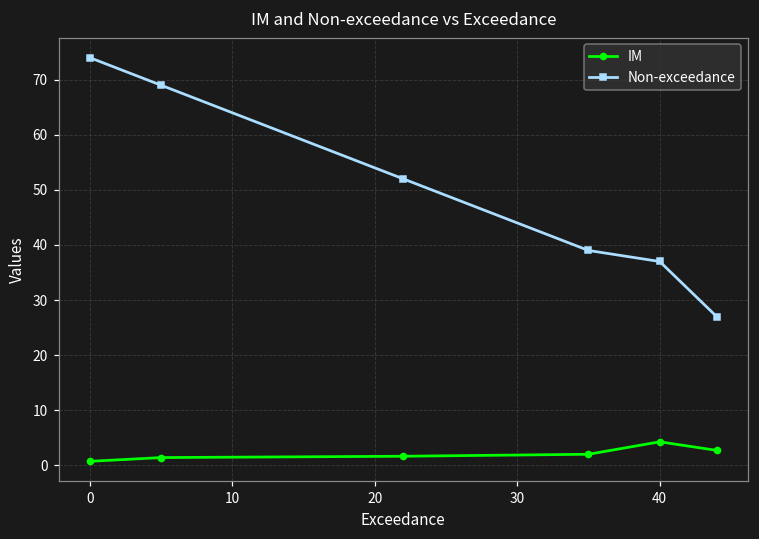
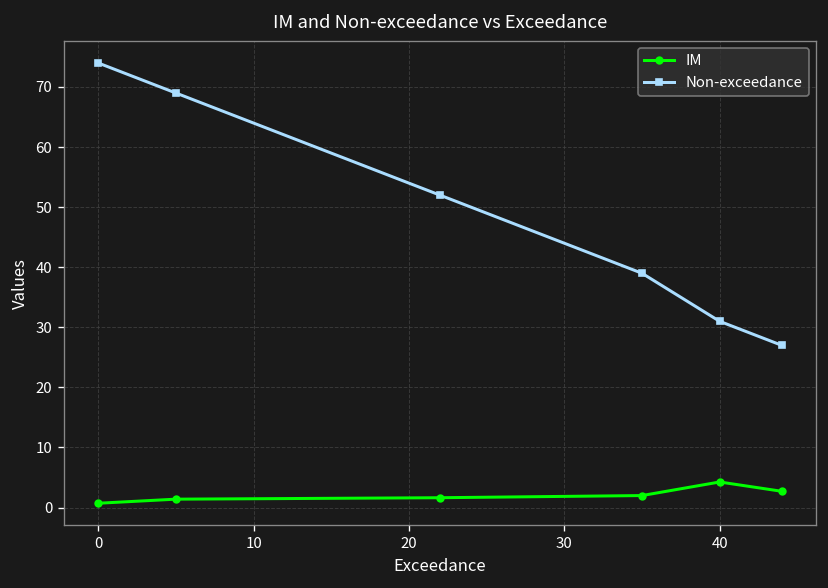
  {
    "IM": {
      "0": 1,
      "40": 4
    },
    "Non-exceedance": {
      "0": 74,
-     "40": 37
+     "40": 31
    }
  }
